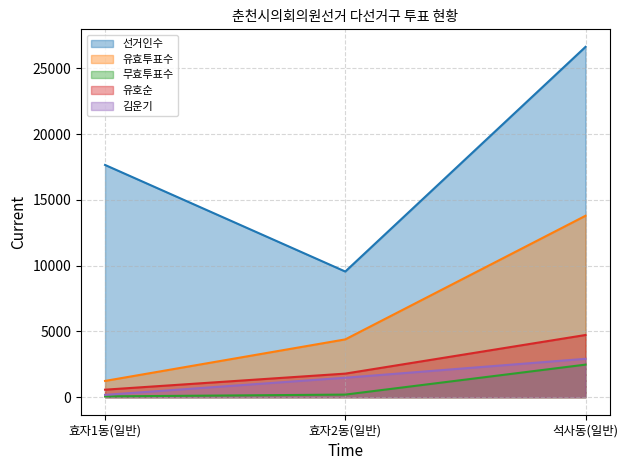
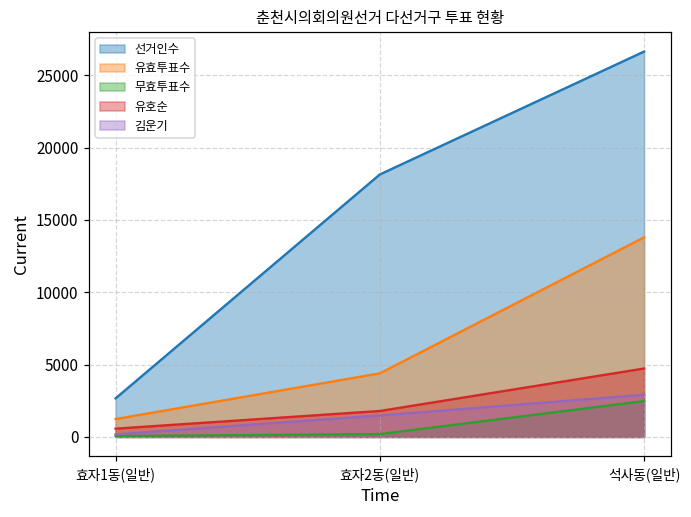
  {
    "선거인수": {
-     "효자1동(일반)": 17700,
-     "효자2동(일반)": 9600,
+     "효자1동(일반)": 2700,
+     "효자2동(일반)": 18100,
      "석사동(일반)": 26600
    },
    "무효투표수": {
      "효자2동(일반)": 200,
      "석사동(일반)": 2500
    },
    "김운기": {
      "효자2동(일반)": 1500,
      "석사동(일반)": 2900
    }
  }
